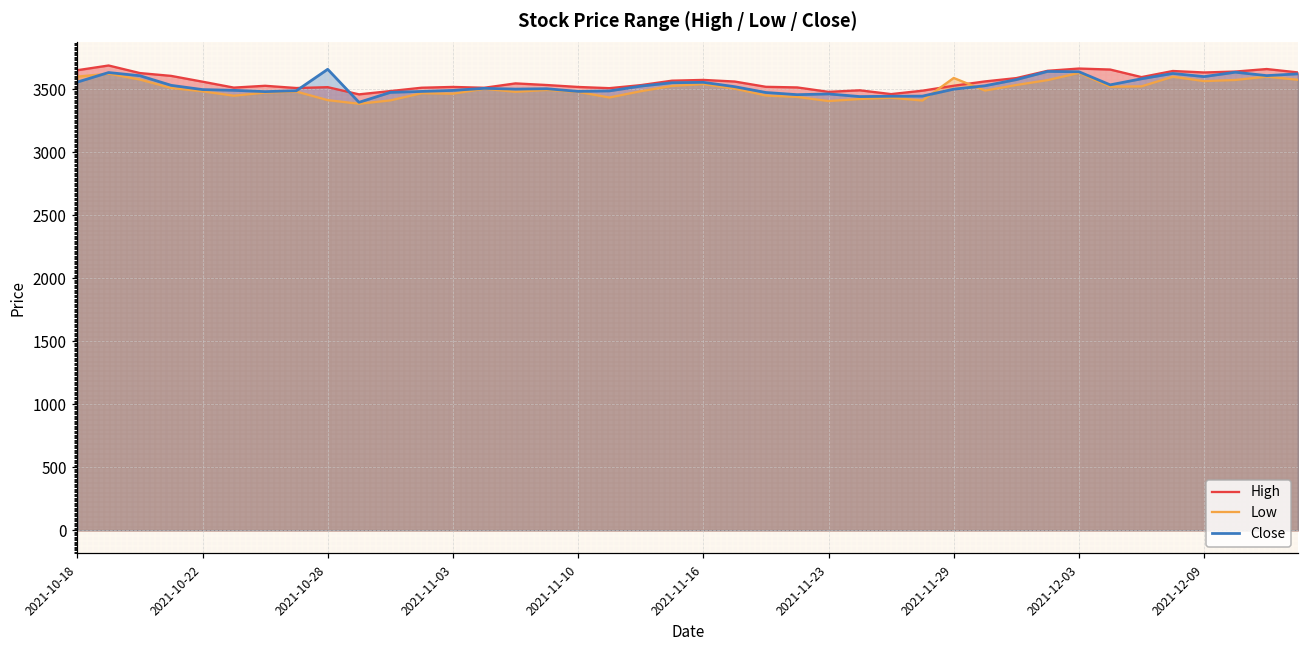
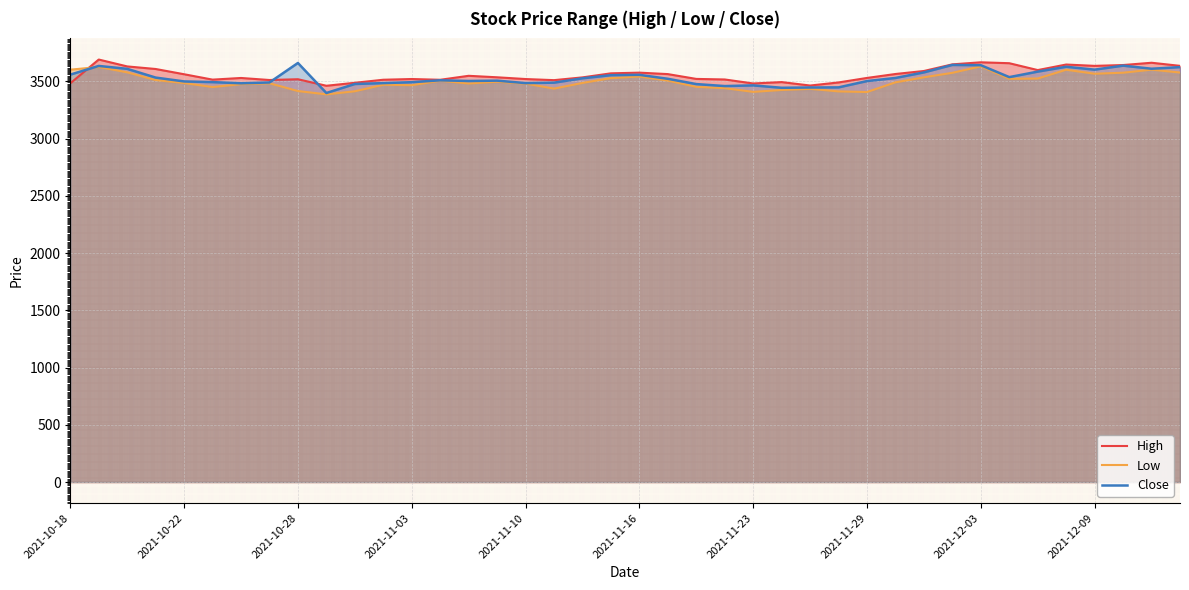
  {
    "High": {
-     "2021-10-18": 3650,
+     "2021-10-18": 3480,
      "2021-10-22": 3560,
      "2021-10-28": 3520,
      "2021-11-03": 3520,
      "2021-11-10": 3520,
      "2021-11-29": 3530,
      "2021-12-03": 3670,
      "2021-12-09": 3630
    },
    "Low": {
      "2021-10-18": 3600,
      "2021-10-28": 3420,
      "2021-11-03": 3470,
      "2021-11-23": 3410,
-     "2021-11-29": 3590,
+     "2021-11-29": 3410,
      "2021-12-09": 3570
    },
    "Close": {
      "2021-10-18": 3560,
      "2021-10-28": 3660,
      "2021-11-03": 3490,
      "2021-11-29": 3500,
      "2021-12-09": 3600
    }
  }
